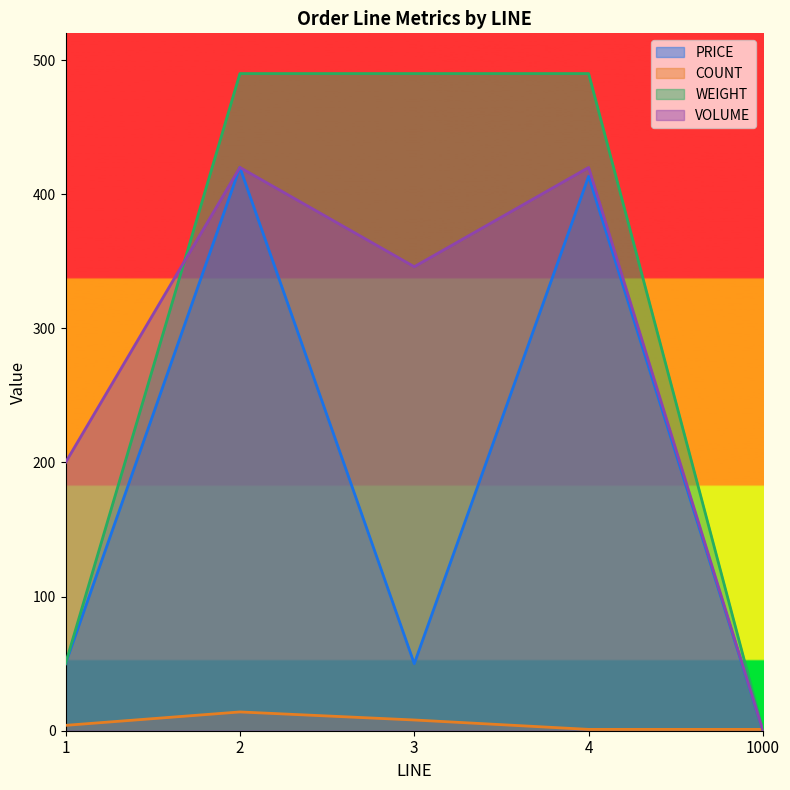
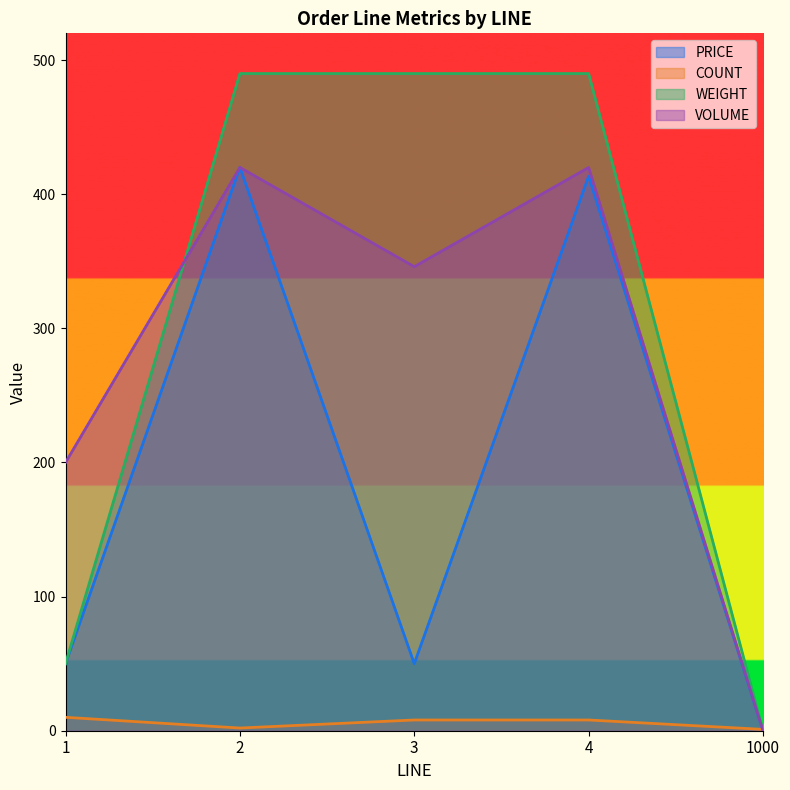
  {
    "PRICE": {
      "3": 50,
      "4": 413
    },
    "COUNT": {
-     "1": 4,
-     "2": 14,
+     "1": 10,
+     "2": 2,
      "3": 8,
-     "4": 1
+     "4": 8
    },
    "WEIGHT": {
      "2": 490,
      "3": 490,
      "4": 490
    },
    "VOLUME": {
      "1": 200,
      "3": 346,
      "4": 420
    }
  }
